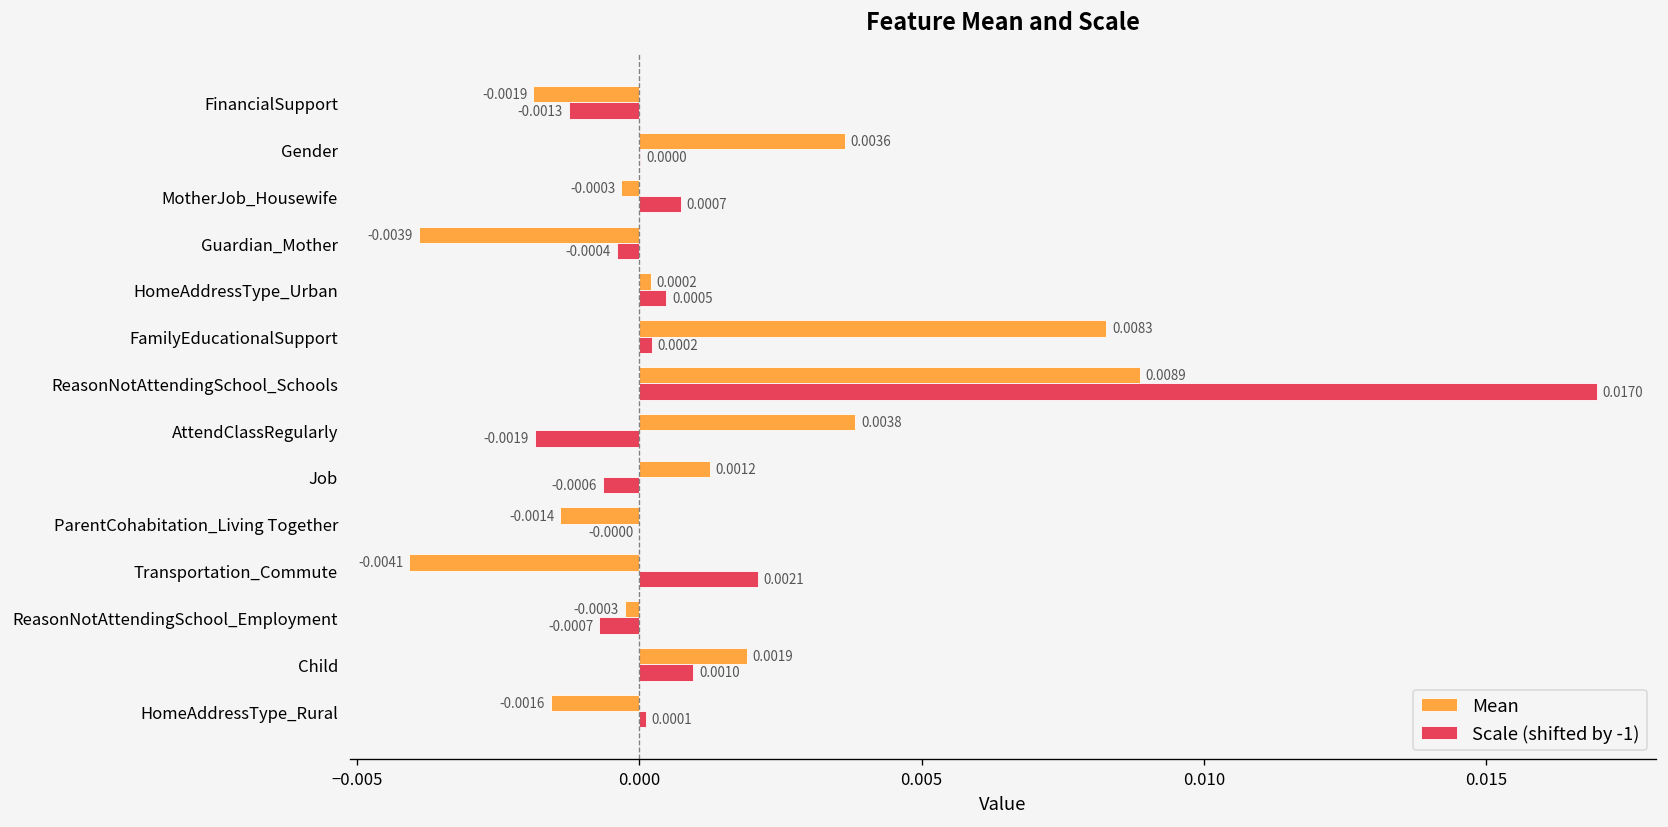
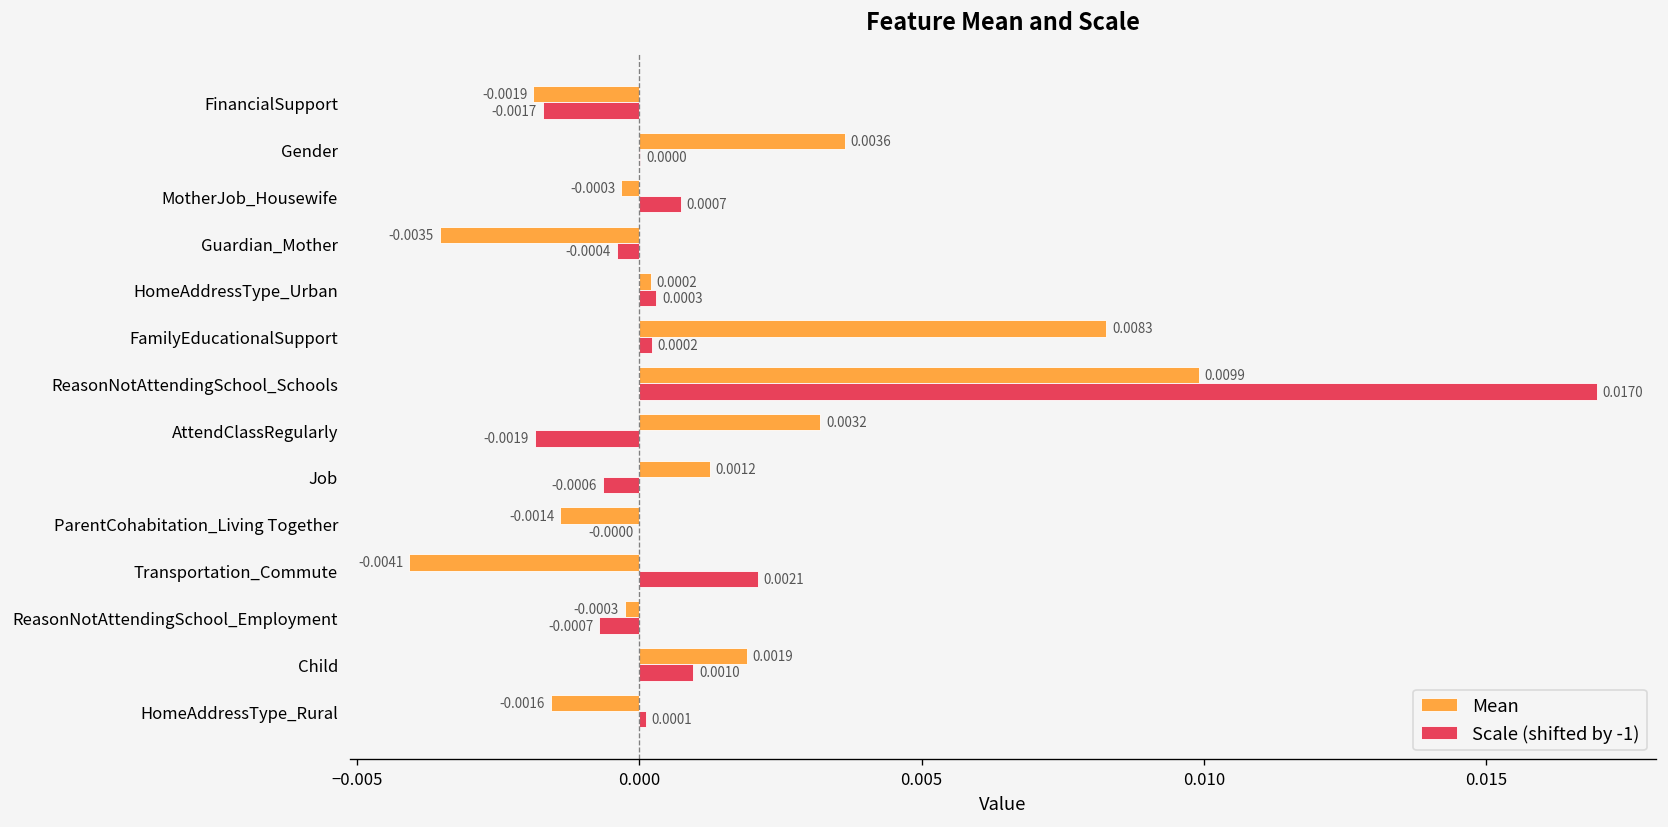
  {
    "Mean": {
      "FinancialSupport": -0.0019,
      "Gender": 0.0036,
      "MotherJob_Housewife": -0.0003,
-     "Guardian_Mother": -0.0039,
+     "Guardian_Mother": -0.0035,
      "HomeAddressType_Urban": 0.0002,
      "FamilyEducationalSupport": 0.0083,
-     "ReasonNotAttendingSchool_Schools": 0.0089,
-     "AttendClassRegularly": 0.0038,
+     "ReasonNotAttendingSchool_Schools": 0.0099,
+     "AttendClassRegularly": 0.0032,
      "Job": 0.0012,
      "ParentCohabitation_Living Together": -0.0014,
      "Transportation_Commute": -0.0041,
      "ReasonNotAttendingSchool_Employment": -0.0003,
      "Child": 0.0019,
      "HomeAddressType_Rural": -0.0016
    },
    "Scale (shifted by -1)": {
-     "FinancialSupport": -0.0013,
+     "FinancialSupport": -0.0017,
      "Gender": 0.0000,
      "MotherJob_Housewife": 0.0007,
      "Guardian_Mother": -0.0004,
-     "HomeAddressType_Urban": 0.0005,
+     "HomeAddressType_Urban": 0.0003,
      "FamilyEducationalSupport": 0.0002,
      "ReasonNotAttendingSchool_Schools": 0.0170,
      "AttendClassRegularly": -0.0019,
      "Job": -0.0006,
      "ParentCohabitation_Living Together": -0.0000,
      "Transportation_Commute": 0.0021,
      "ReasonNotAttendingSchool_Employment": -0.0007,
      "Child": 0.0010,
      "HomeAddressType_Rural": 0.0001
    }
  }
